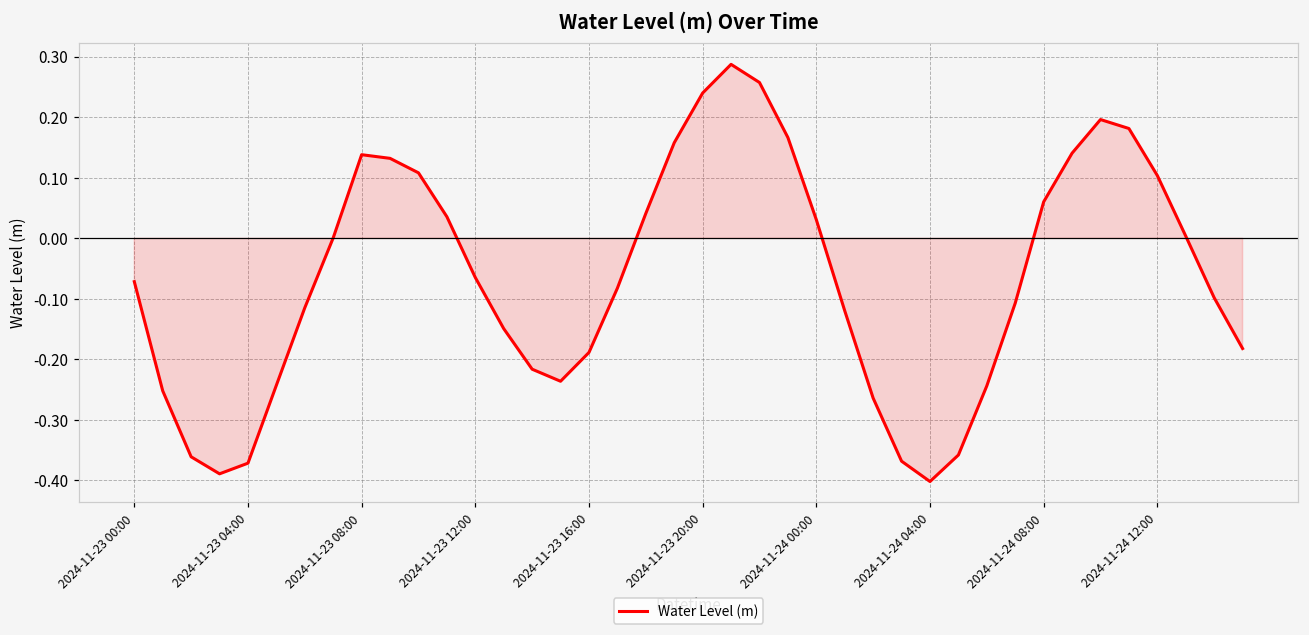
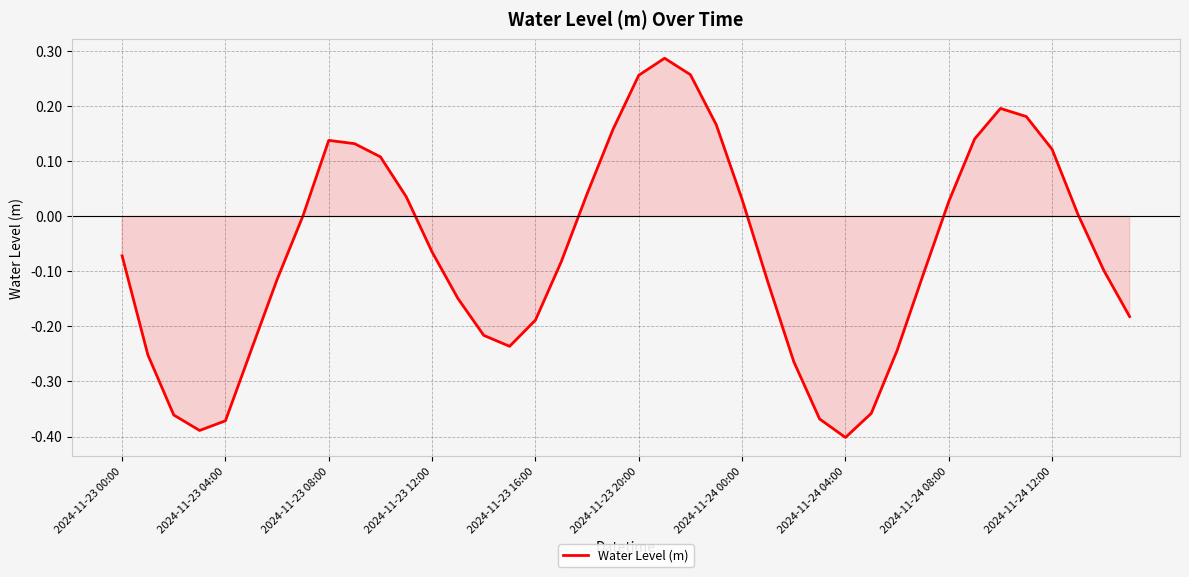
  {
    "2024-11-23 00:00": -0.07,
    "2024-11-23 04:00": -0.37,
    "2024-11-23 08:00": 0.14,
    "2024-11-23 12:00": -0.06,
    "2024-11-23 16:00": -0.19,
-   "2024-11-23 20:00": 0.24,
+   "2024-11-23 20:00": 0.26,
    "2024-11-24 00:00": 0.03,
    "2024-11-24 04:00": -0.40,
-   "2024-11-24 08:00": 0.06,
-   "2024-11-24 12:00": 0.10
+   "2024-11-24 08:00": 0.03,
+   "2024-11-24 12:00": 0.12
  }
